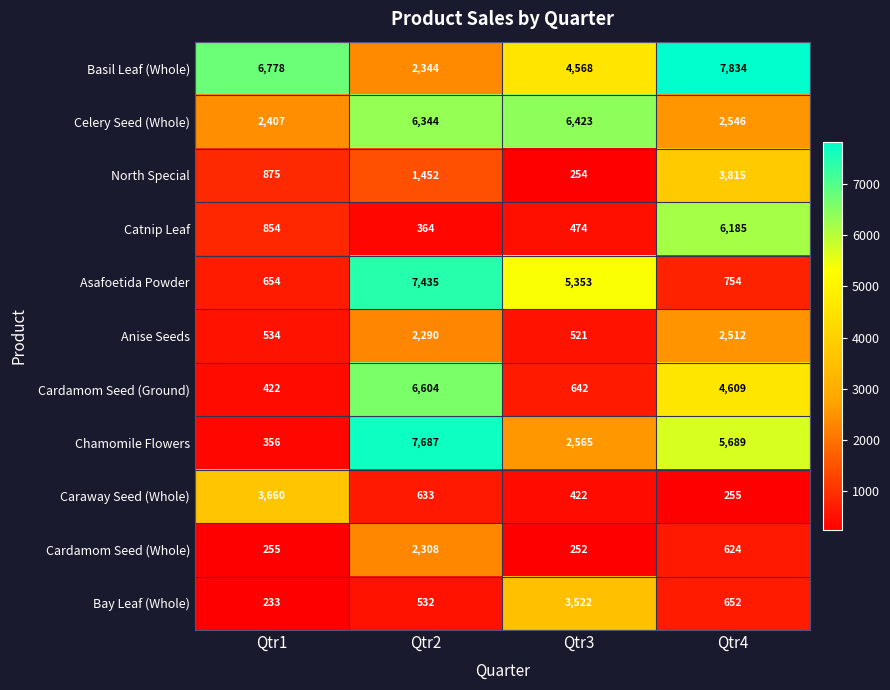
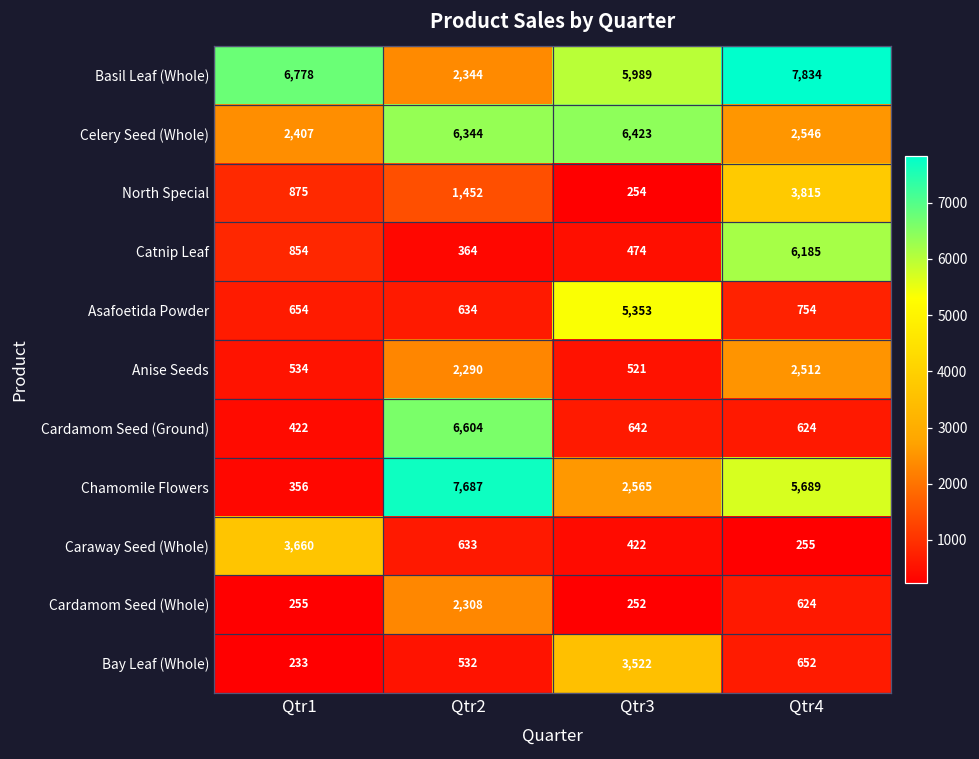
  {
    "Basil Leaf (Whole)": {
      "Qtr1": "6,778",
      "Qtr2": "2,344",
-     "Qtr3": "4,568",
+     "Qtr3": "5,989",
      "Qtr4": "7,834"
    },
    "Celery Seed (Whole)": {
      "Qtr1": "2,407",
      "Qtr2": "6,344",
      "Qtr3": "6,423",
      "Qtr4": "2,546"
    },
    "North Special": {
      "Qtr1": "875",
      "Qtr2": "1,452",
      "Qtr3": "254",
      "Qtr4": "3,815"
    },
    "Catnip Leaf": {
      "Qtr1": "854",
      "Qtr2": "364",
      "Qtr3": "474",
      "Qtr4": "6,185"
    },
    "Asafoetida Powder": {
      "Qtr1": "654",
-     "Qtr2": "7,435",
+     "Qtr2": "634",
      "Qtr3": "5,353",
      "Qtr4": "754"
    },
    "Anise Seeds": {
      "Qtr1": "534",
      "Qtr2": "2,290",
      "Qtr3": "521",
      "Qtr4": "2,512"
    },
    "Cardamom Seed (Ground)": {
      "Qtr1": "422",
      "Qtr2": "6,604",
      "Qtr3": "642",
-     "Qtr4": "4,609"
+     "Qtr4": "624"
    },
    "Chamomile Flowers": {
      "Qtr1": "356",
      "Qtr2": "7,687",
      "Qtr3": "2,565",
      "Qtr4": "5,689"
    },
    "Caraway Seed (Whole)": {
      "Qtr1": "3,660",
      "Qtr2": "633",
      "Qtr3": "422",
      "Qtr4": "255"
    },
    "Cardamom Seed (Whole)": {
      "Qtr1": "255",
      "Qtr2": "2,308",
      "Qtr3": "252",
      "Qtr4": "624"
    },
    "Bay Leaf (Whole)": {
      "Qtr1": "233",
      "Qtr2": "532",
      "Qtr3": "3,522",
      "Qtr4": "652"
    }
  }
